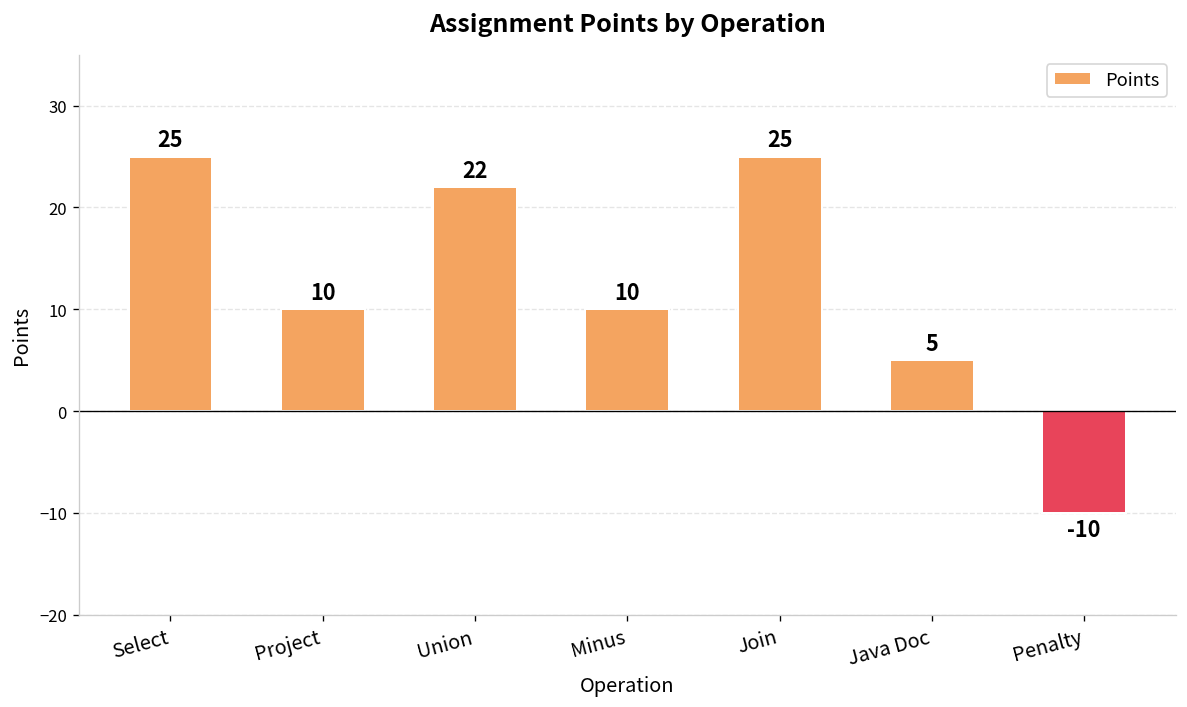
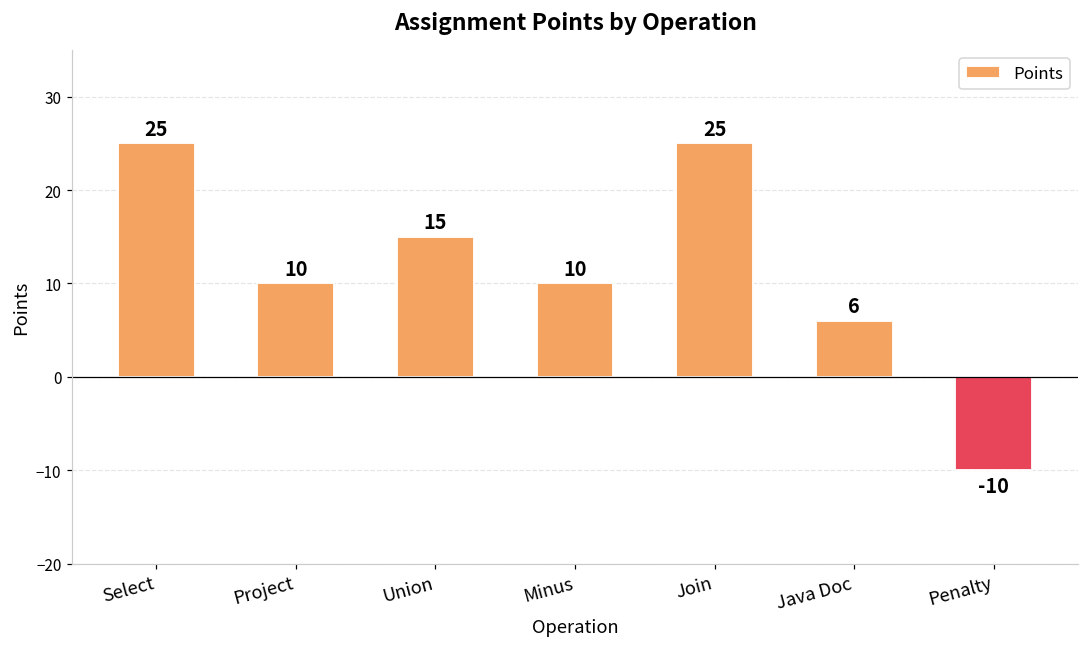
  {
    "Select": 25,
    "Project": 10,
-   "Union": 22,
+   "Union": 15,
    "Minus": 10,
    "Join": 25,
-   "Java Doc": 5,
+   "Java Doc": 6,
    "Penalty": -10
  }
